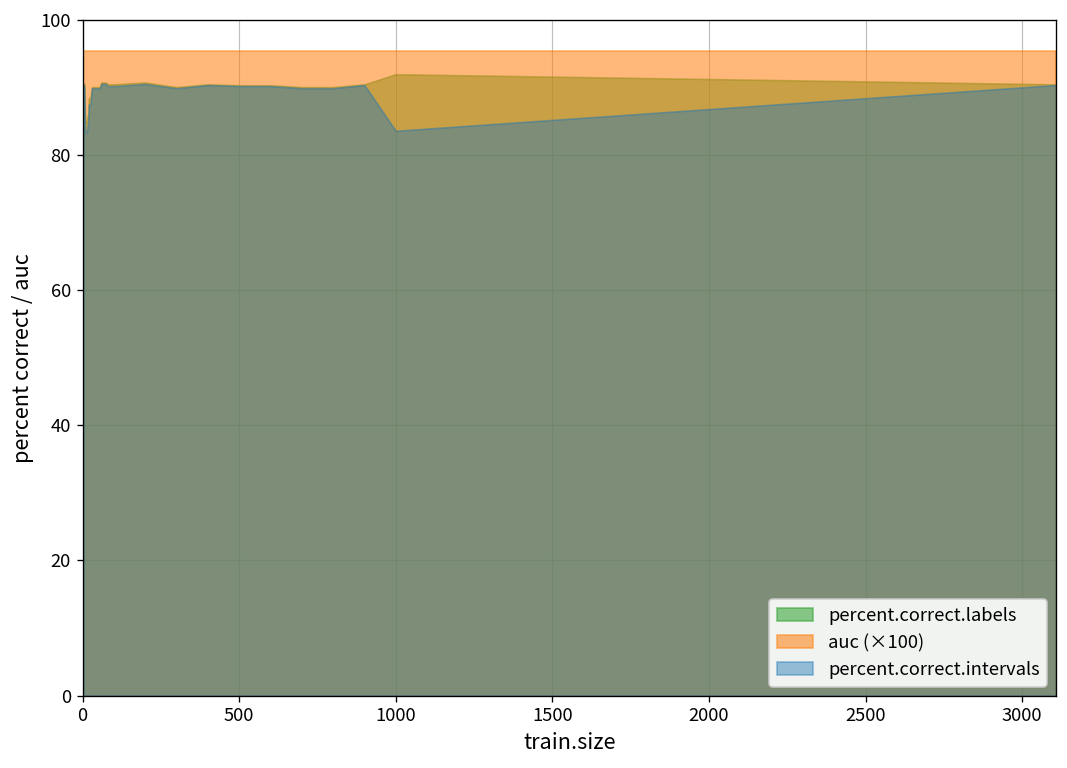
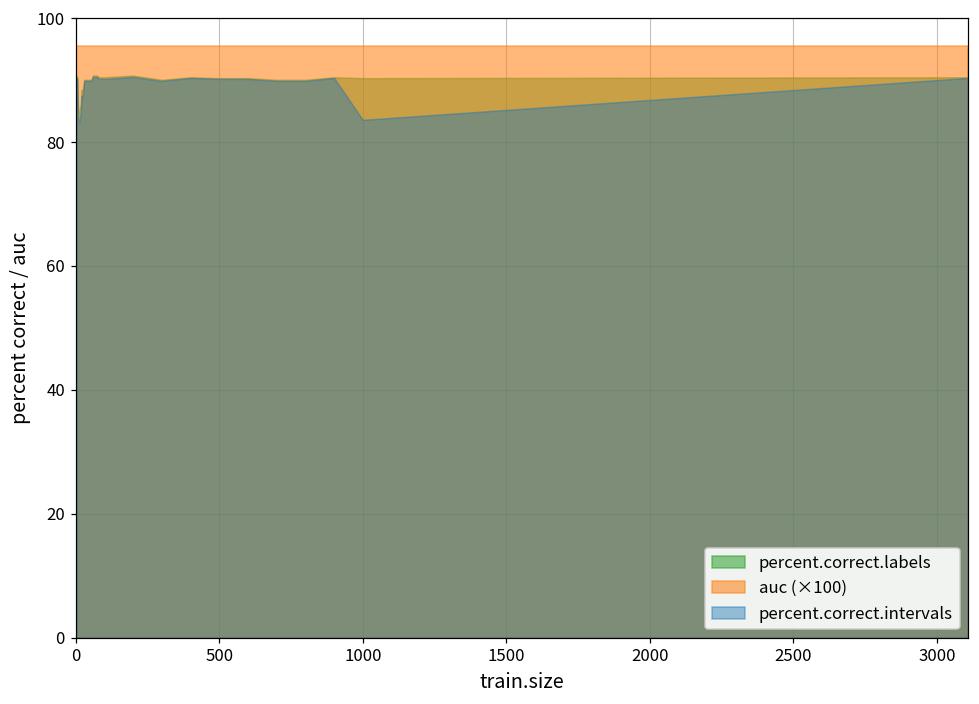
  {
    "percent.correct.labels": {
-     "1000": 92
+     "1000": 90
    },
    "auc (×100)": {
      "500": 95,
      "1000": 95
    },
    "percent.correct.intervals": {
      "1000": 84
    }
  }
